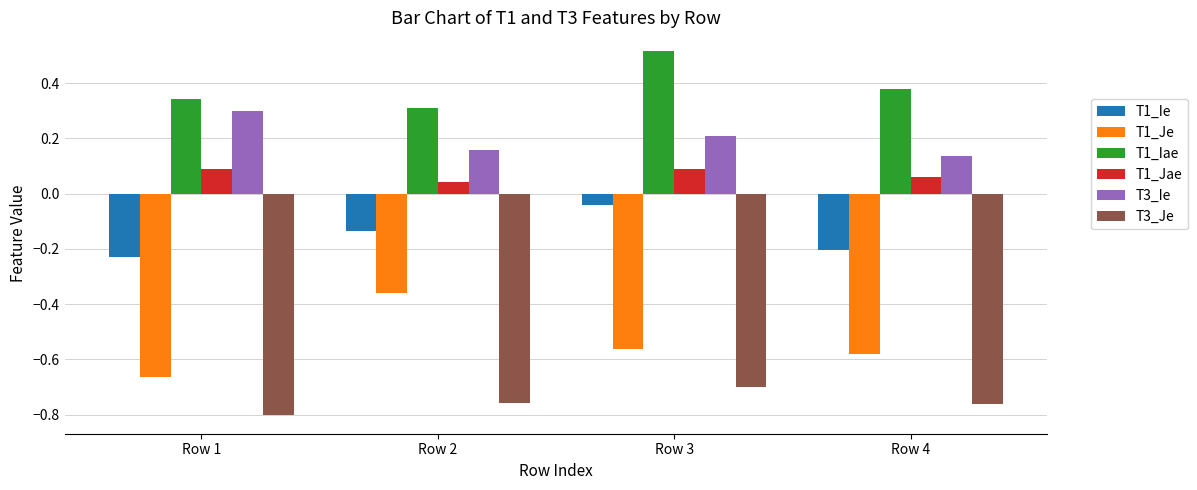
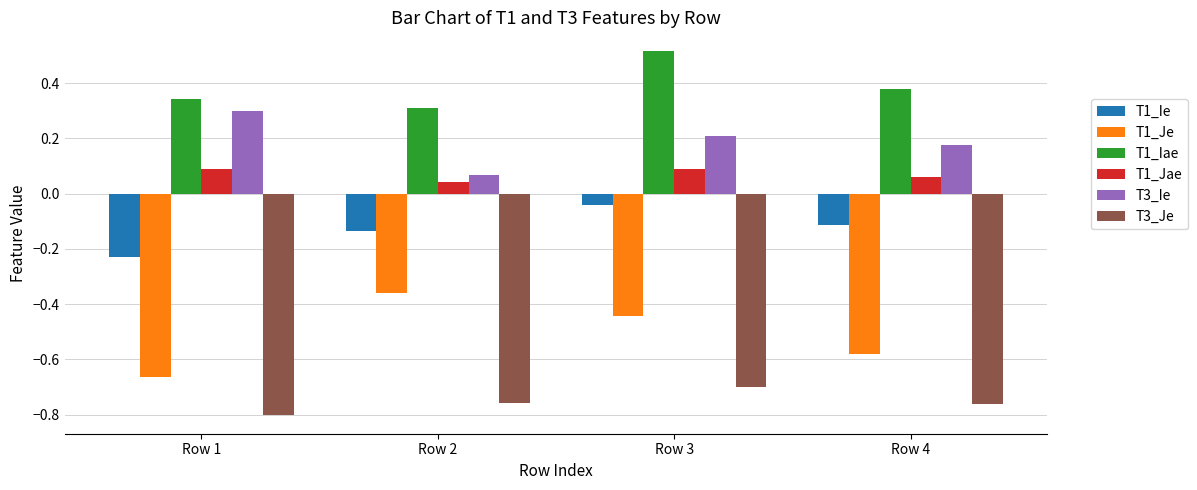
  {
    "T1_Ie": {
      "Row 1": -0.23,
      "Row 2": -0.13,
      "Row 3": -0.04,
-     "Row 4": -0.20
+     "Row 4": -0.11
    },
    "T1_Je": {
      "Row 1": -0.66,
      "Row 2": -0.36,
-     "Row 3": -0.56,
+     "Row 3": -0.44,
      "Row 4": -0.58
    },
    "T1_Iae": {
      "Row 1": 0.34,
      "Row 2": 0.31,
      "Row 3": 0.52,
      "Row 4": 0.38
    },
    "T1_Jae": {
      "Row 1": 0.09,
      "Row 2": 0.04,
      "Row 3": 0.09,
      "Row 4": 0.06
    },
    "T3_Ie": {
      "Row 1": 0.30,
-     "Row 2": 0.16,
+     "Row 2": 0.07,
      "Row 3": 0.21,
-     "Row 4": 0.14
+     "Row 4": 0.18
    },
    "T3_Je": {
      "Row 1": -0.80,
      "Row 2": -0.76,
      "Row 3": -0.70,
      "Row 4": -0.76
    }
  }
